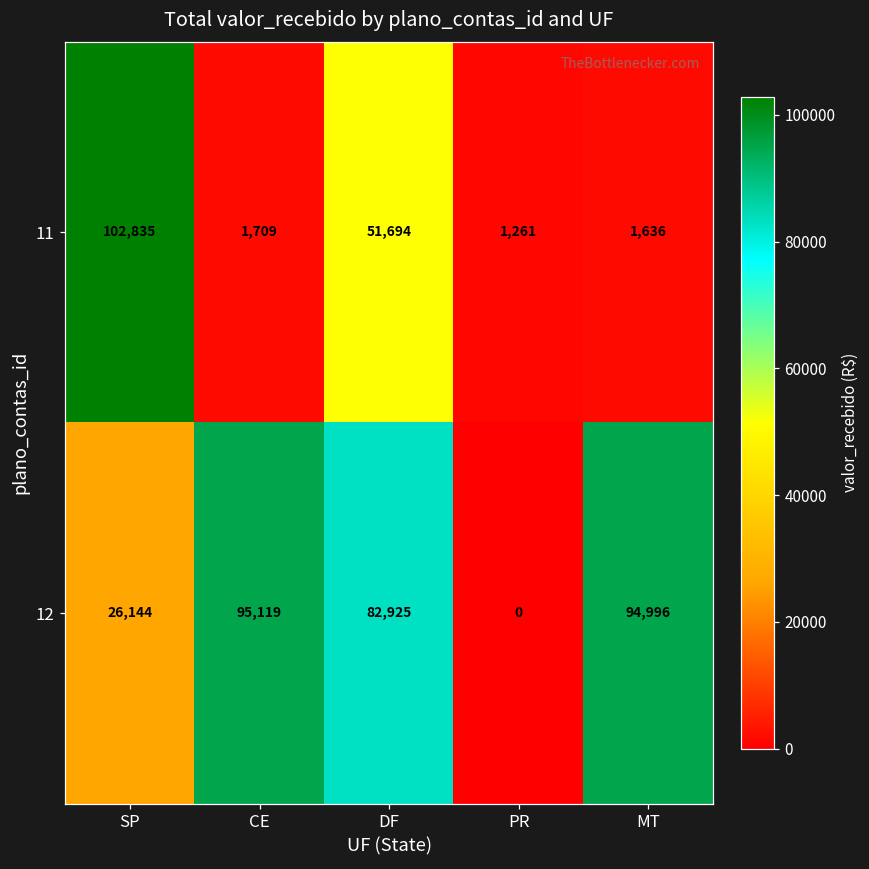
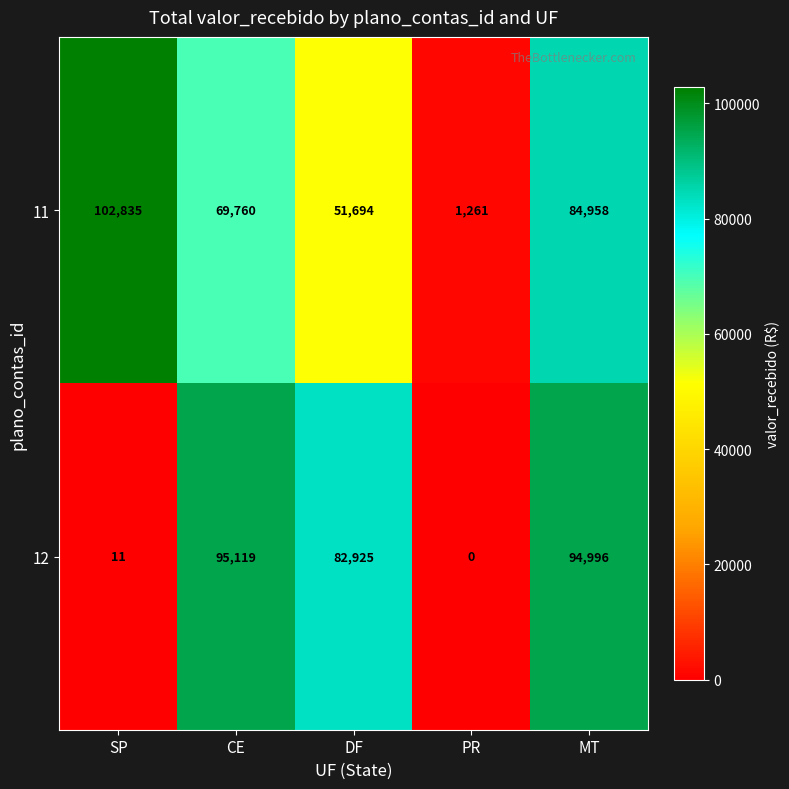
  {
    "11": {
      "SP": "102,835",
-     "CE": "1,709",
+     "CE": "69,760",
      "DF": "51,694",
      "PR": "1,261",
-     "MT": "1,636"
+     "MT": "84,958"
    },
    "12": {
-     "SP": "26,144",
+     "SP": "11",
      "CE": "95,119",
      "DF": "82,925",
      "PR": "0",
      "MT": "94,996"
    }
  }
